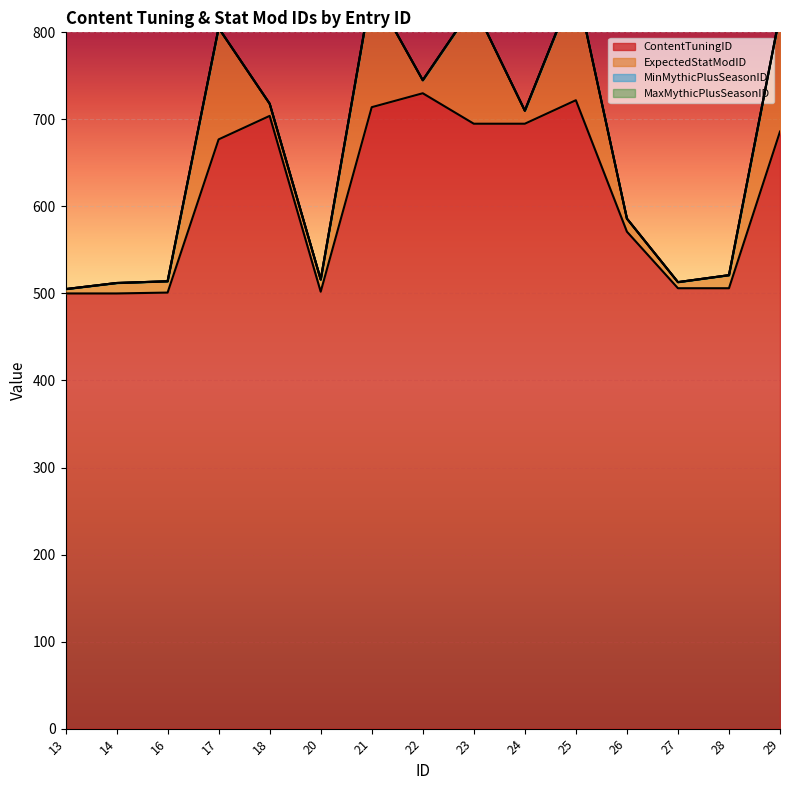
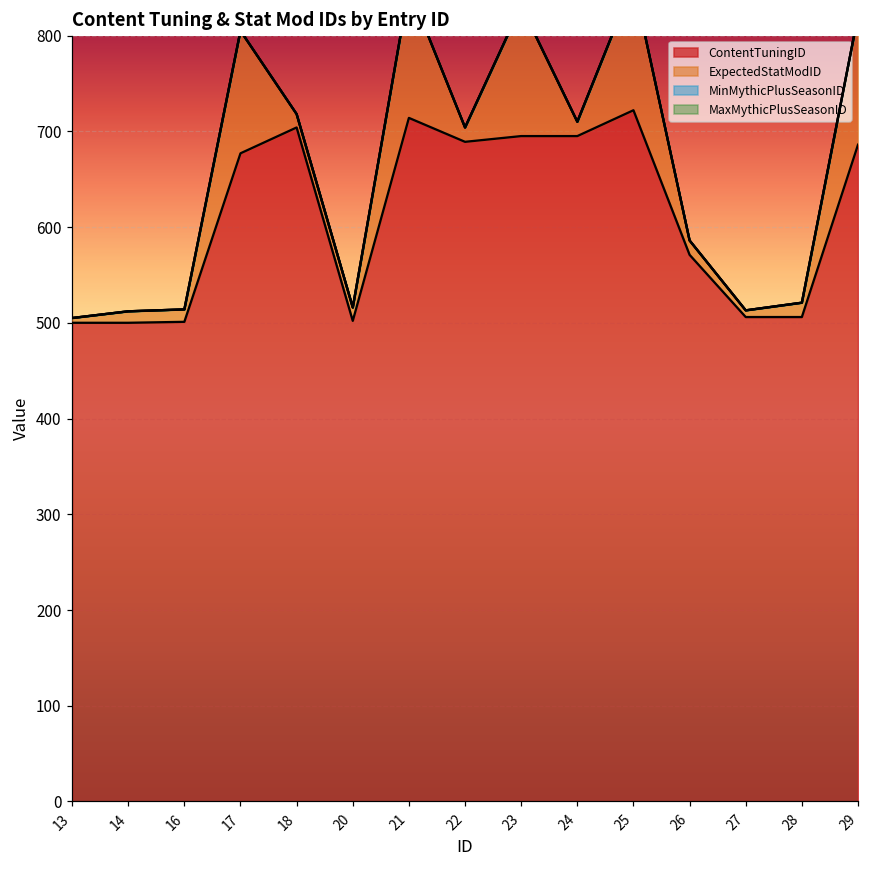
  {
    "ContentTuningID": {
      "13": 500,
      "14": 500,
      "16": 500,
      "17": 680,
      "18": 700,
      "20": 500,
      "21": 710,
-     "22": 730,
+     "22": 690,
      "23": 700,
      "24": 700,
      "25": 720,
      "26": 570,
      "27": 510,
      "28": 510,
      "29": 690
    }
  }
